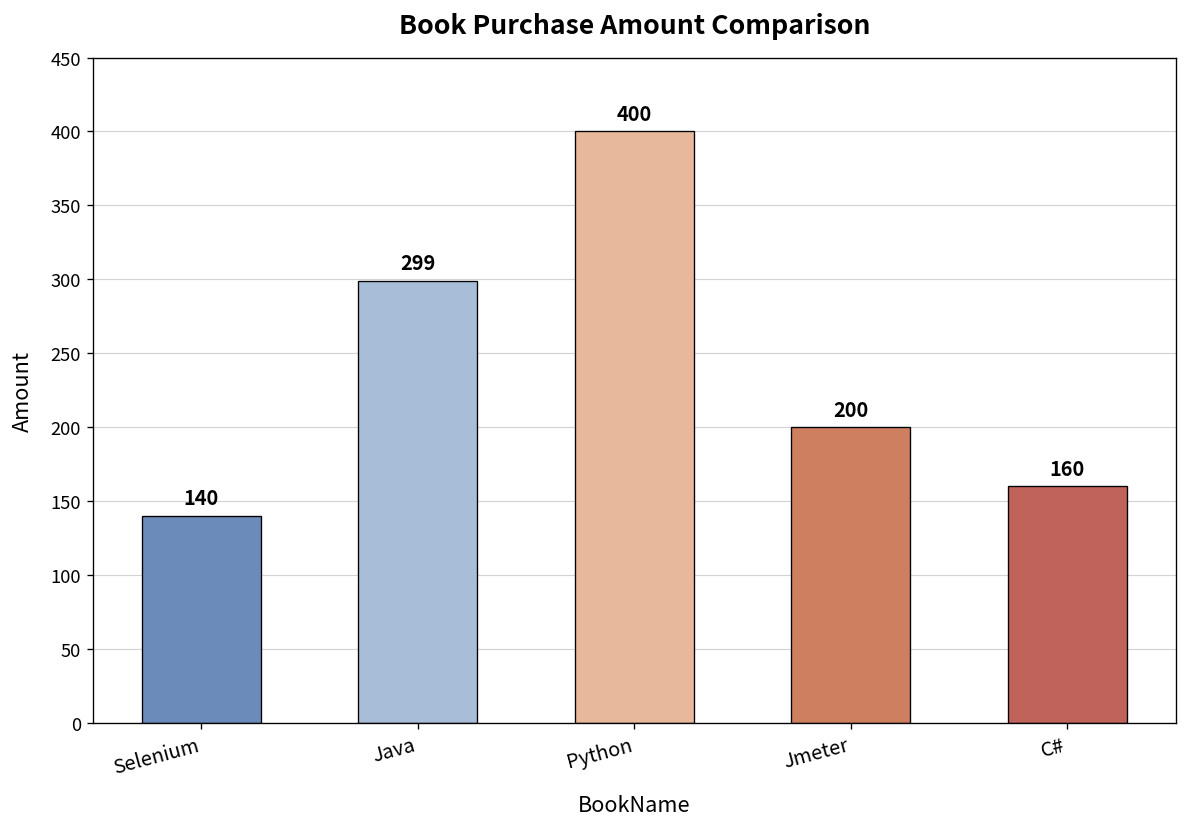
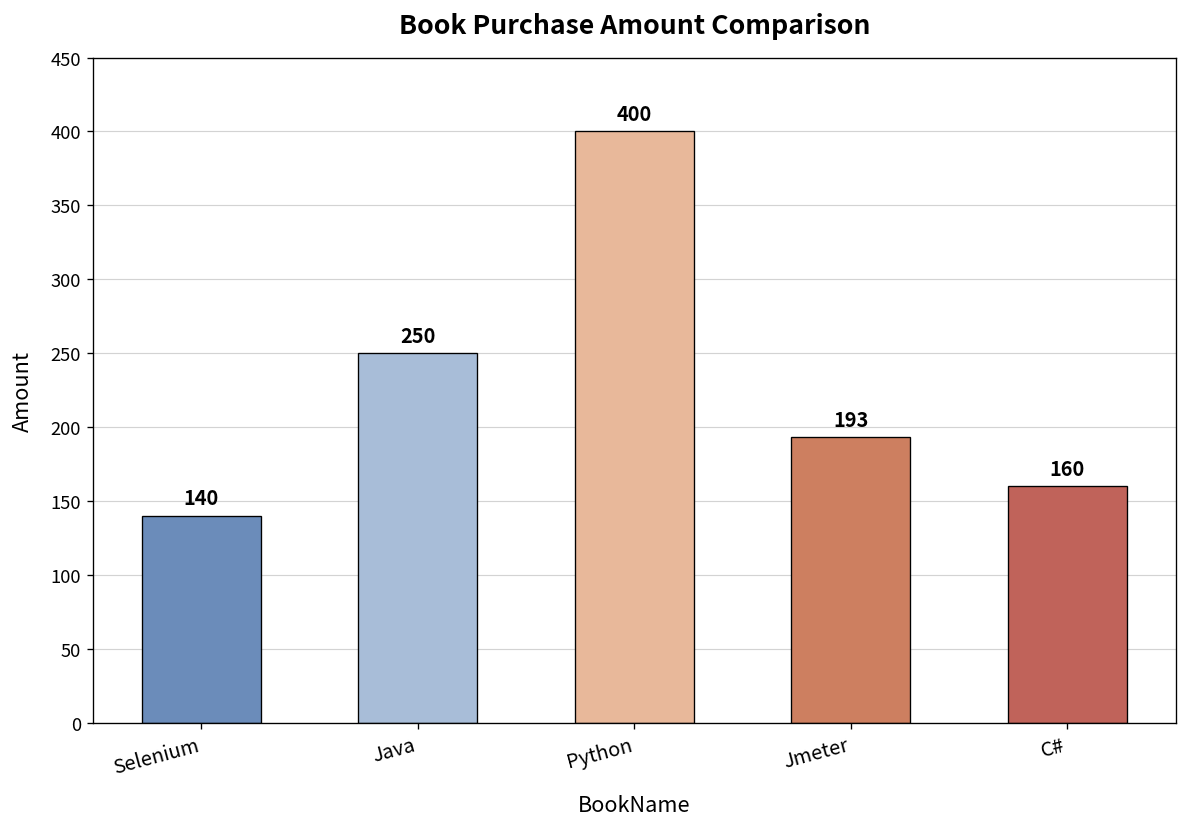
  {
    "Selenium": 140,
-   "Java": 299,
+   "Java": 250,
    "Python": 400,
-   "Jmeter": 200,
+   "Jmeter": 193,
    "C#": 160
  }
